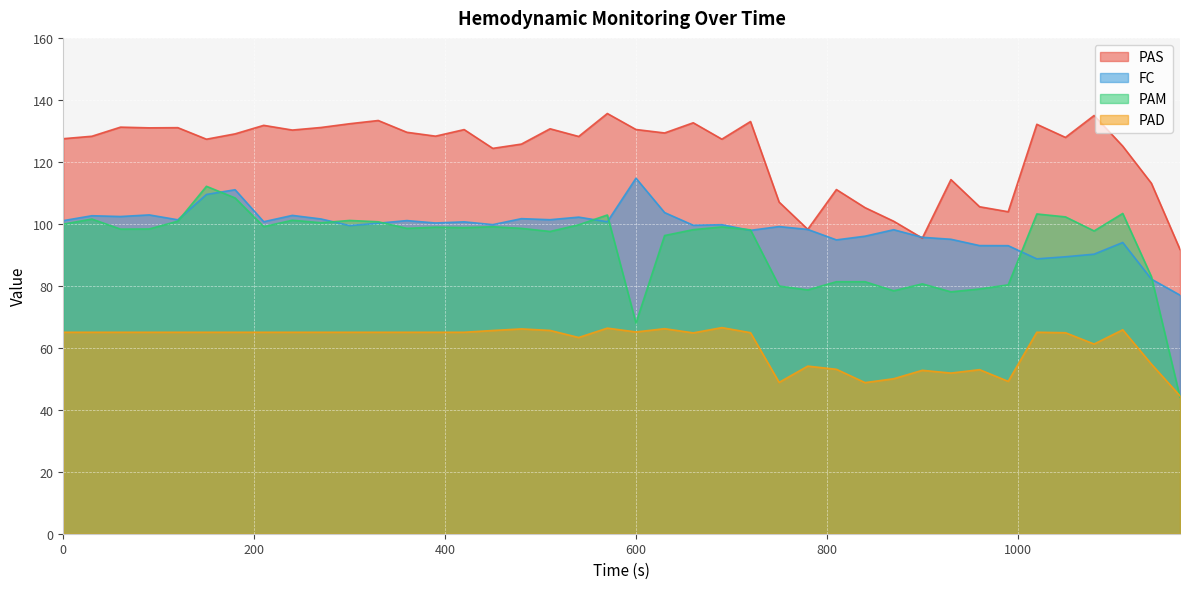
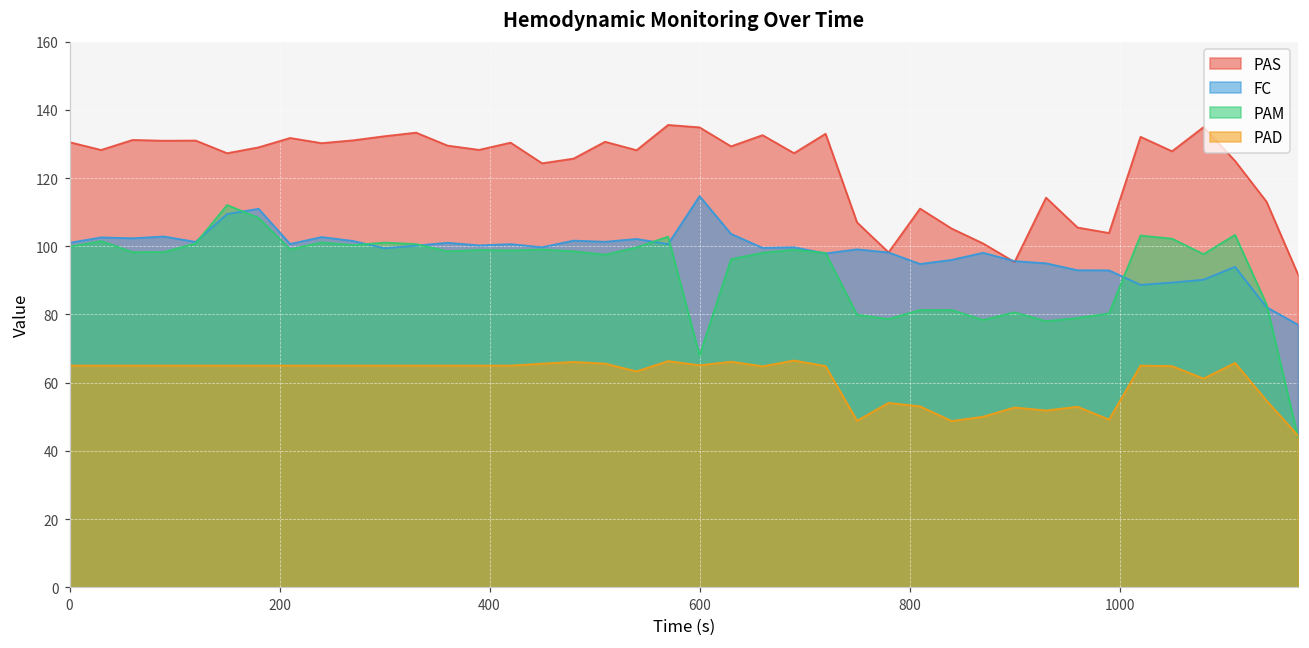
  {
    "PAS": {
-     "0": 127,
-     "600": 130
+     "0": 131,
+     "600": 135
    },
    "FC": {
      "0": 101,
      "600": 115
    },
    "PAM": {
      "0": 100,
      "600": 68
    },
    "PAD": {
      "0": 65,
      "600": 65
    }
  }
